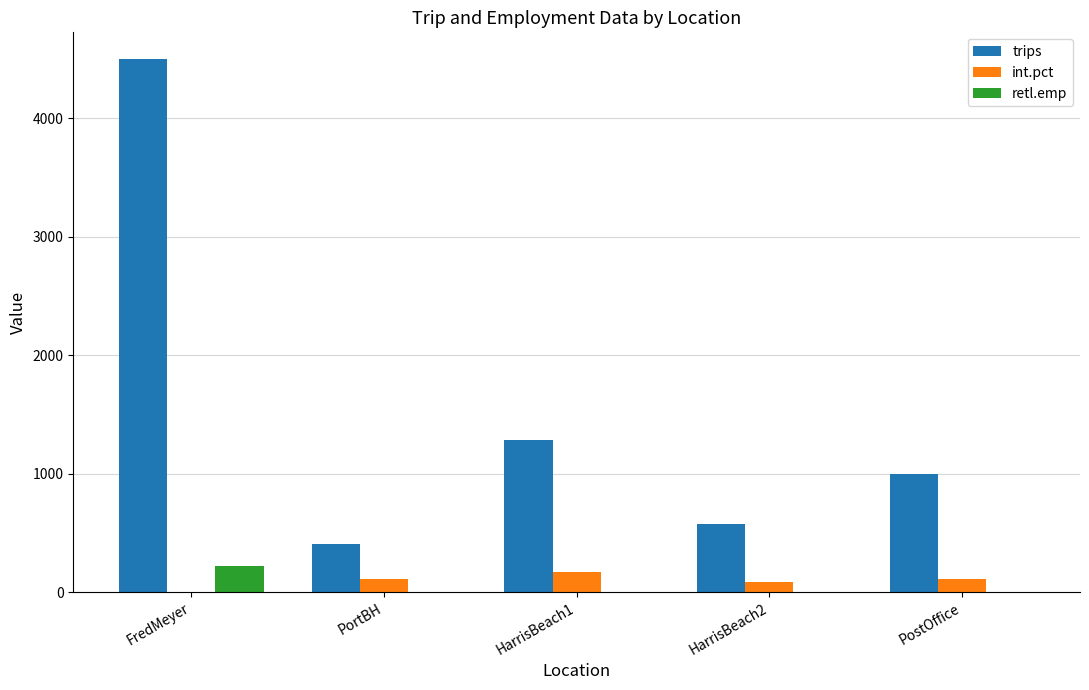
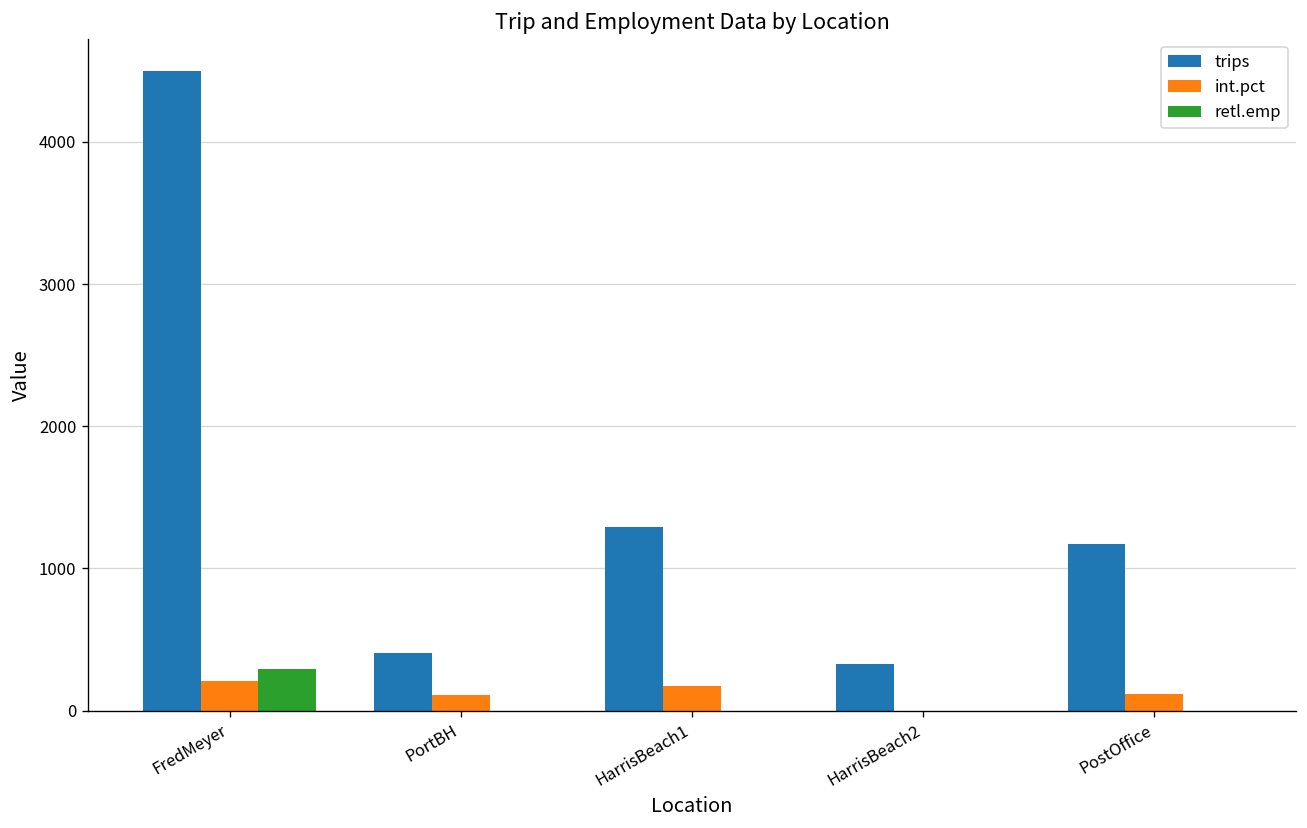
  {
    "trips": {
      "FredMeyer": 4500,
      "PortBH": 410,
      "HarrisBeach1": 1290,
-     "HarrisBeach2": 580,
-     "PostOffice": 1000
+     "HarrisBeach2": 330,
+     "PostOffice": 1170
    },
    "int.pct": {
-     "FredMeyer": 0,
+     "FredMeyer": 210,
      "PortBH": 110,
      "HarrisBeach1": 170,
-     "HarrisBeach2": 90,
+     "HarrisBeach2": 0,
      "PostOffice": 110
    },
    "retl.emp": {
-     "FredMeyer": 220,
+     "FredMeyer": 290,
      "PortBH": 0,
      "HarrisBeach1": 0,
      "HarrisBeach2": 0,
      "PostOffice": 0
    }
  }
